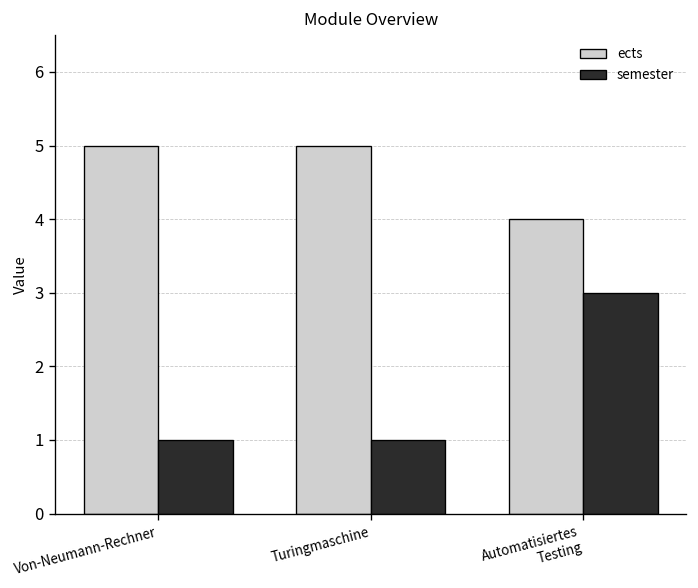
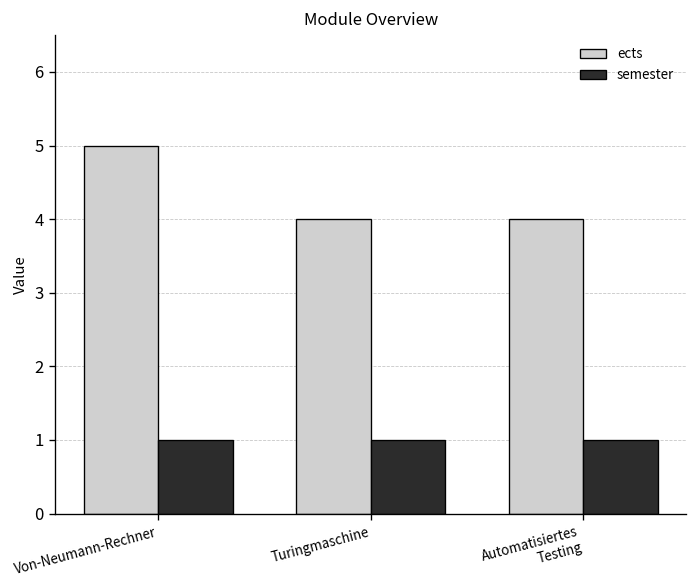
  {
    "ects": {
      "Von-Neumann-Rechner": 5,
-     "Turingmaschine": 5,
+     "Turingmaschine": 4,
      "Automatisiertes Testing": 4
    },
    "semester": {
      "Von-Neumann-Rechner": 1,
      "Turingmaschine": 1,
-     "Automatisiertes Testing": 3
+     "Automatisiertes Testing": 1
    }
  }
